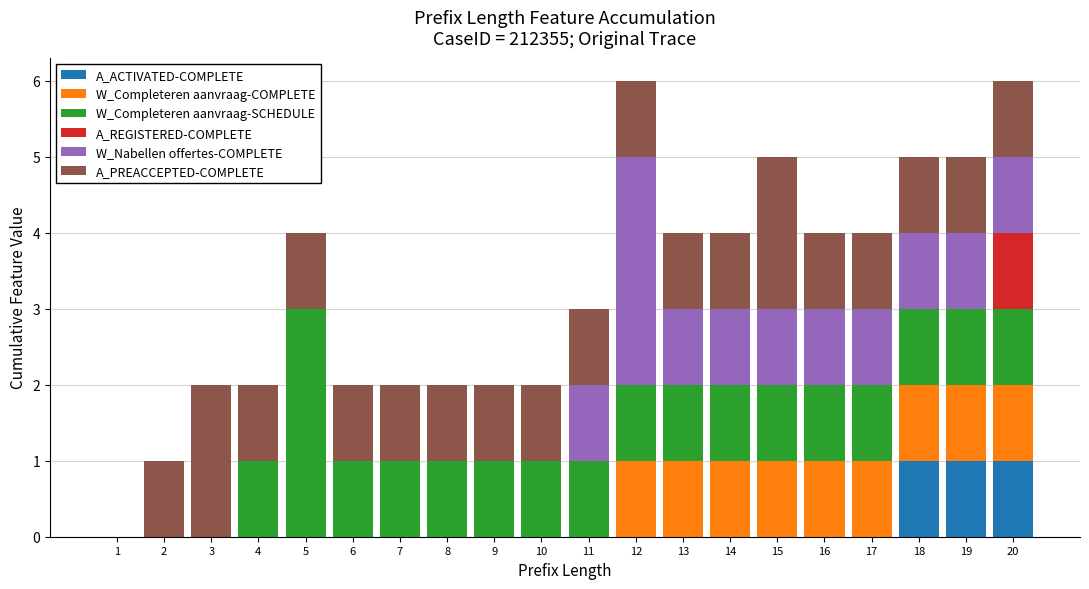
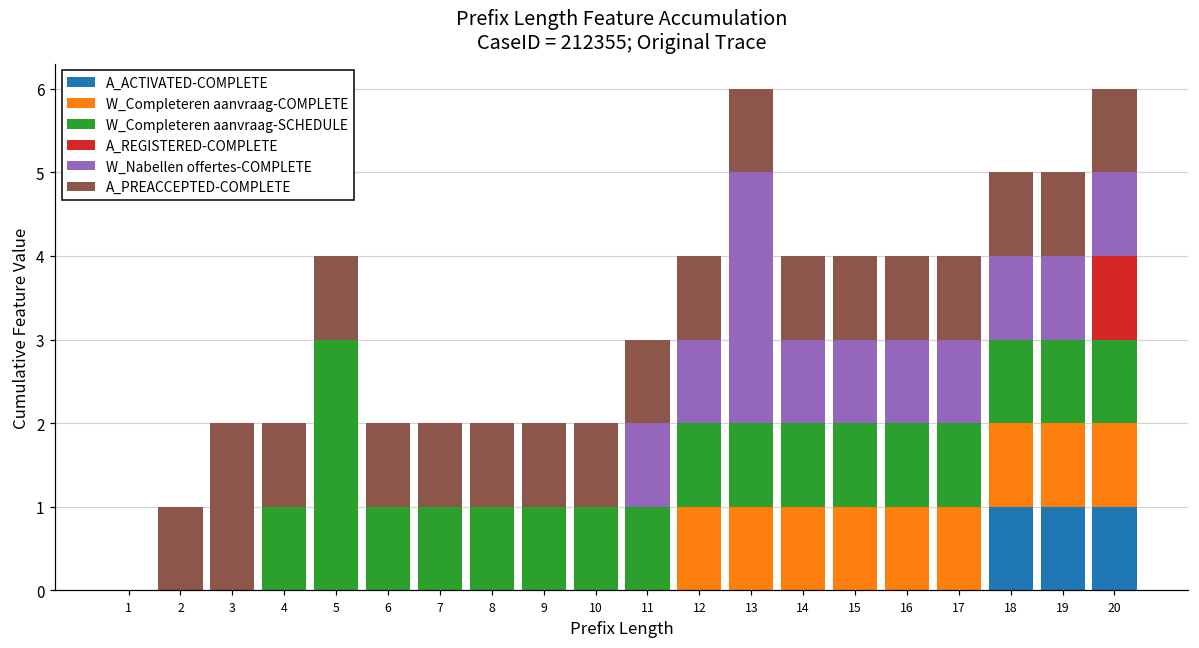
  {
    "A_ACTIVATED-COMPLETE": {
      "1": 0,
      "2": 0,
      "3": 0,
      "4": 0,
      "5": 0,
      "6": 0,
      "7": 0,
      "8": 0,
      "9": 0,
      "10": 0,
      "11": 0,
      "12": 0,
      "13": 0,
      "14": 0,
      "15": 0,
      "16": 0,
      "17": 0,
      "18": 1,
      "19": 1,
      "20": 1
    },
    "W_Nabellen offertes-COMPLETE": {
-     "12": 3,
-     "13": 1
+     "12": 1,
+     "13": 3
    },
    "A_PREACCEPTED-COMPLETE": {
-     "15": 2
+     "15": 1
    }
  }
